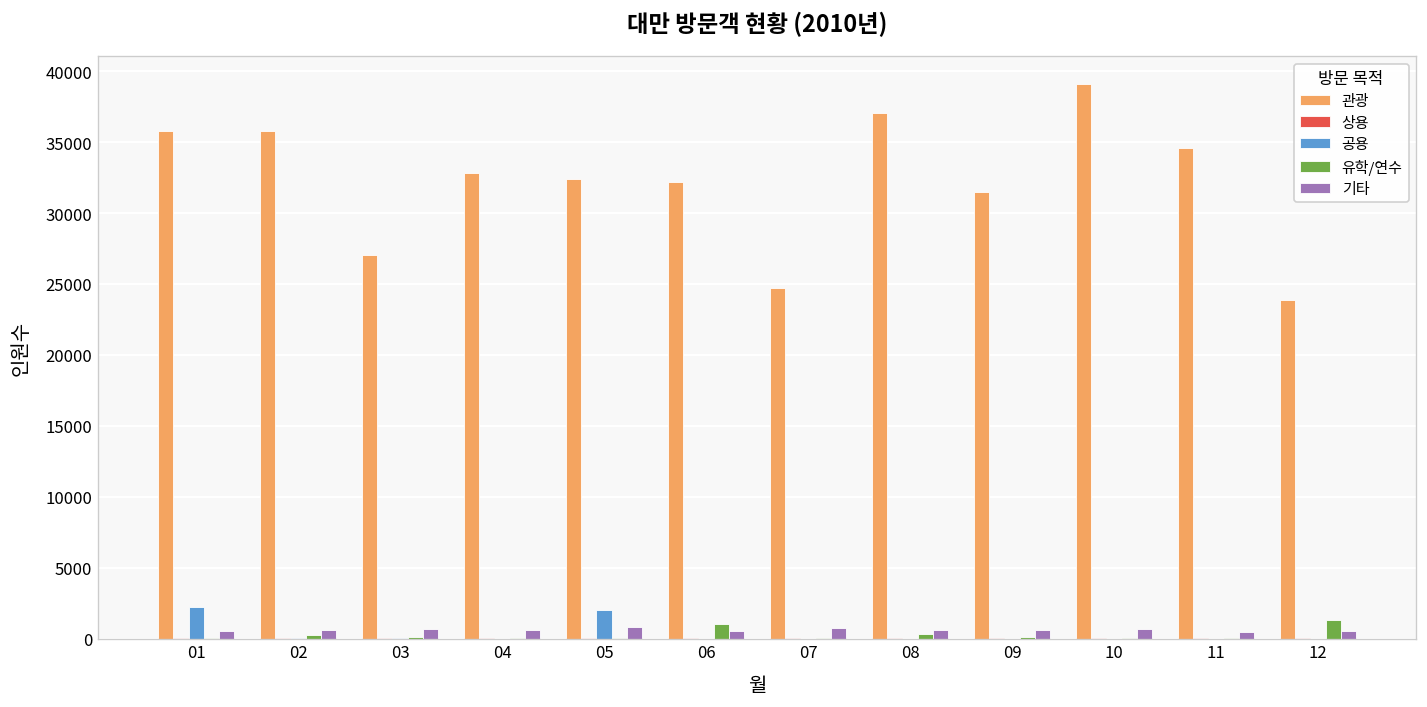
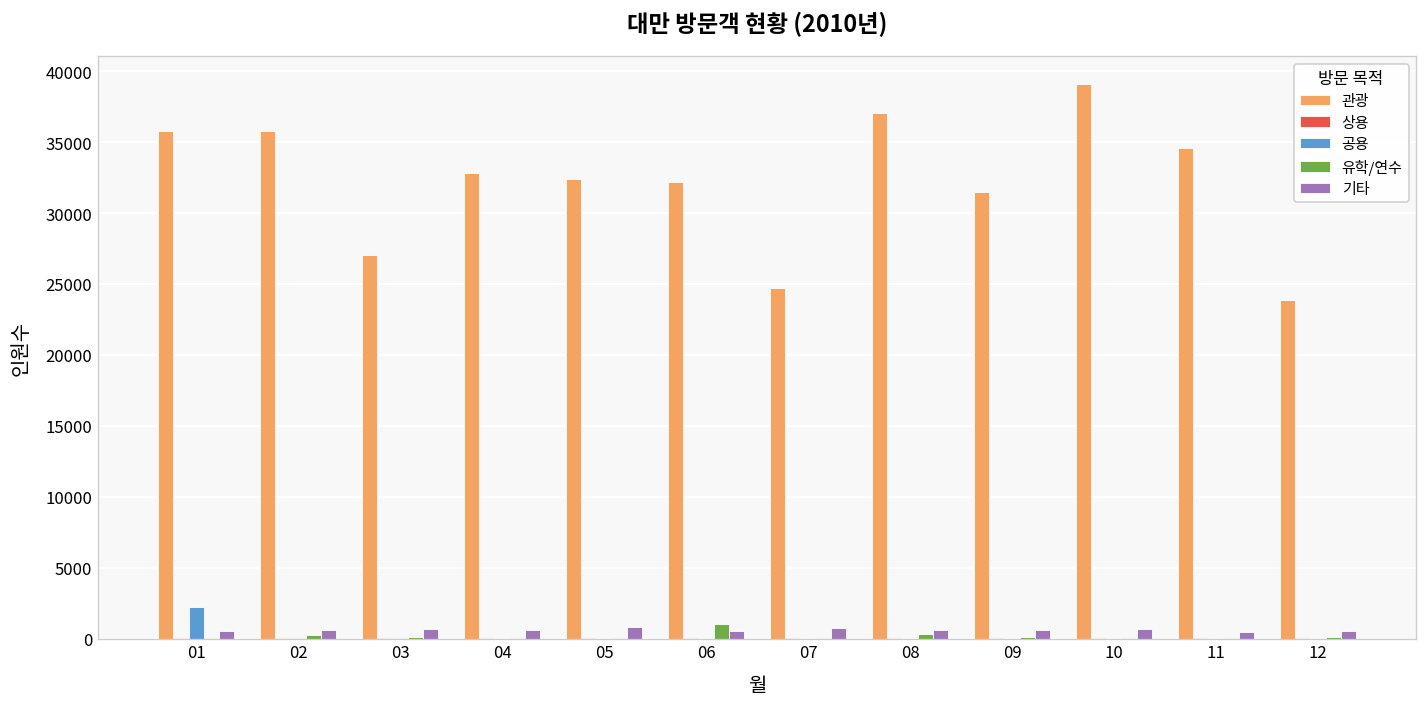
  {
    "관광": {
      "01": 35800,
      "02": 35800,
      "03": 27100,
      "04": 32800,
      "05": 32400,
      "06": 32200,
      "07": 24700,
      "08": 37100,
      "09": 31500,
      "10": 39100,
      "11": 34600,
      "12": 23900
    },
    "공용": {
      "01": 2200,
-     "05": 2000
+     "05": 0
    },
    "유학/연수": {
      "02": 200,
      "06": 1100,
      "08": 300,
-     "12": 1300
+     "12": 100
    },
    "기타": {
      "01": 500,
      "02": 600,
      "03": 700,
      "04": 600,
      "05": 800,
      "06": 500,
      "07": 800,
      "08": 600,
      "09": 600,
      "10": 700,
      "11": 500,
      "12": 500
    }
  }
